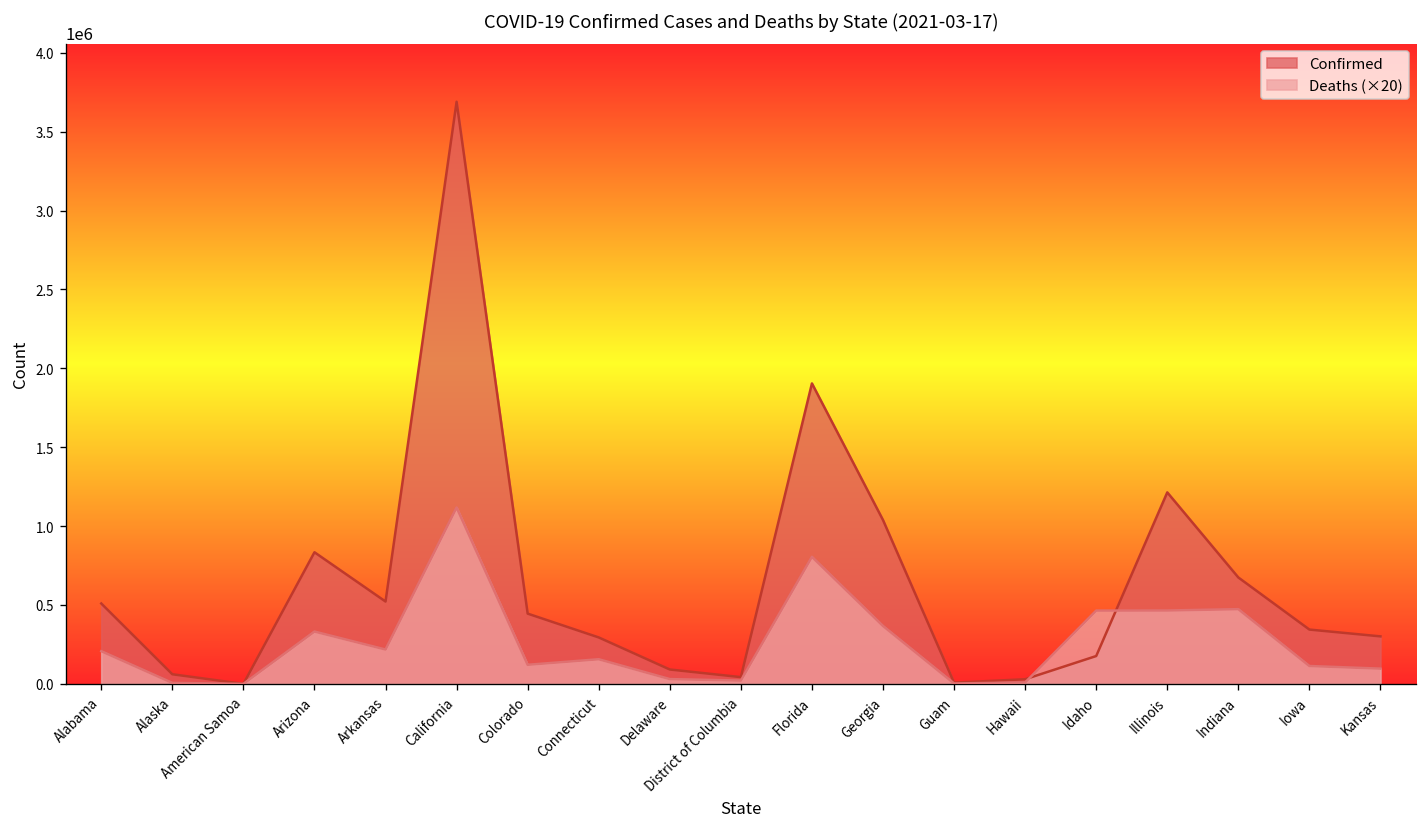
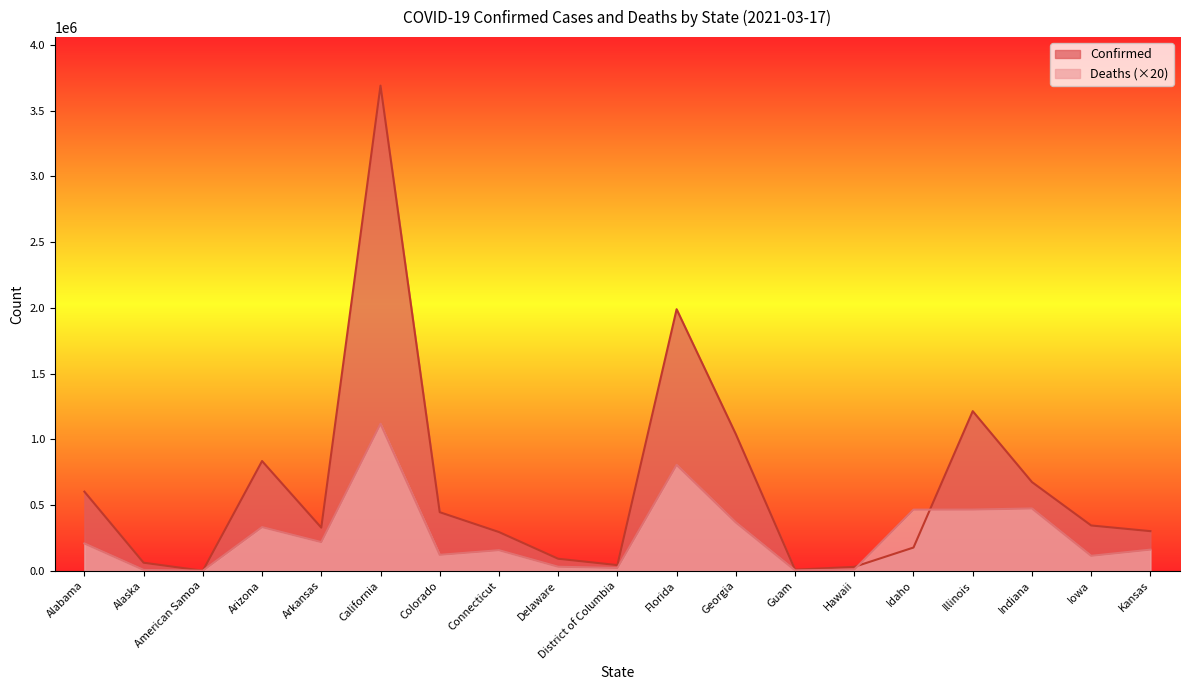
  {
    "Confirmed": {
-     "Alabama": 510000,
+     "Alabama": 600000,
      "Alaska": 60000,
      "Arizona": 830000,
-     "Arkansas": 520000,
+     "Arkansas": 330000,
      "California": 3690000,
      "Colorado": 450000,
      "Connecticut": 290000,
      "Delaware": 90000,
      "District of Columbia": 40000,
-     "Florida": 1900000,
+     "Florida": 1990000,
      "Georgia": 1040000,
      "Hawaii": 30000,
      "Idaho": 180000,
      "Illinois": 1210000,
      "Indiana": 670000,
      "Iowa": 340000,
      "Kansas": 300000
    },
    "Deaths (×20)": {
      "Alabama": 210000,
      "Alaska": 10000,
      "Arizona": 330000,
      "Arkansas": 220000,
      "California": 1120000,
      "Colorado": 120000,
      "Connecticut": 160000,
      "Delaware": 30000,
      "District of Columbia": 20000,
      "Florida": 810000,
      "Georgia": 370000,
      "Hawaii": 10000,
      "Idaho": 460000,
      "Illinois": 470000,
      "Indiana": 470000,
      "Iowa": 110000,
-     "Kansas": 100000
+     "Kansas": 160000
    }
  }
